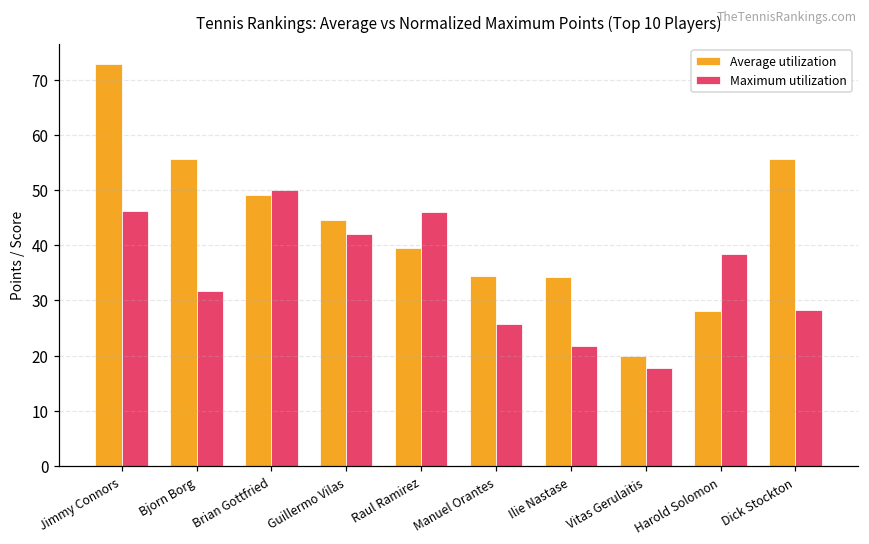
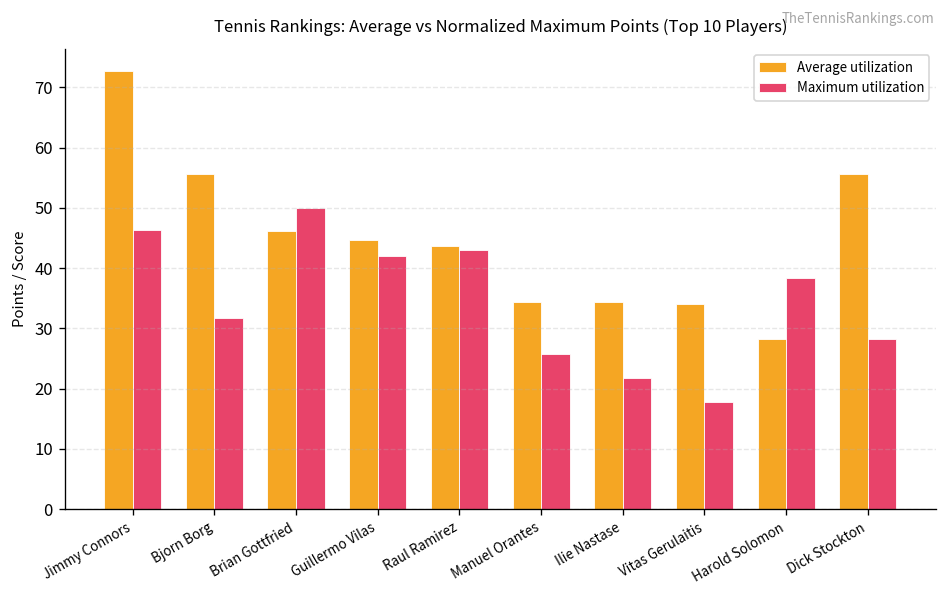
  {
    "Average utilization": {
      "Jimmy Connors": 73,
      "Bjorn Borg": 56,
-     "Brian Gottfried": 49,
+     "Brian Gottfried": 46,
      "Guillermo Vilas": 45,
-     "Raul Ramirez": 40,
+     "Raul Ramirez": 44,
      "Manuel Orantes": 34,
      "Ilie Nastase": 34,
-     "Vitas Gerulaitis": 20,
+     "Vitas Gerulaitis": 34,
      "Harold Solomon": 28,
      "Dick Stockton": 56
    },
    "Maximum utilization": {
      "Jimmy Connors": 46,
      "Bjorn Borg": 32,
      "Brian Gottfried": 50,
      "Guillermo Vilas": 42,
-     "Raul Ramirez": 46,
+     "Raul Ramirez": 43,
      "Manuel Orantes": 26,
      "Ilie Nastase": 22,
      "Vitas Gerulaitis": 18,
      "Harold Solomon": 38,
      "Dick Stockton": 28
    }
  }
